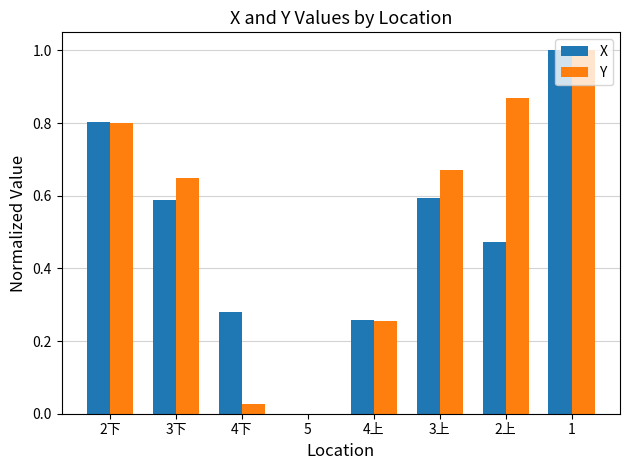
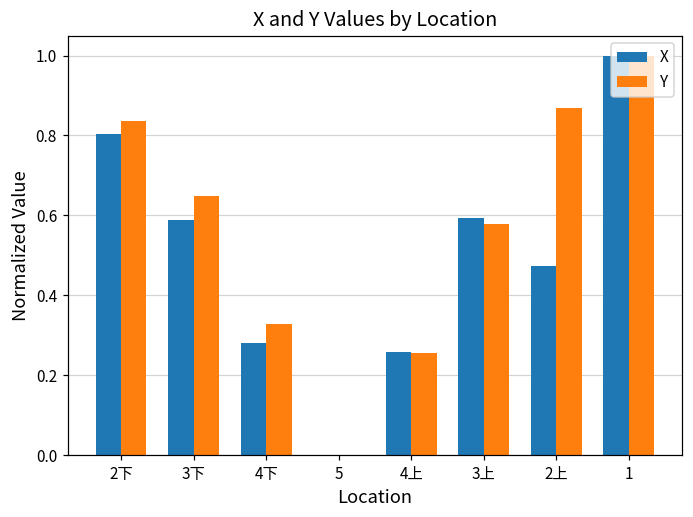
  {
    "X": {
      "2下": 0.80,
      "3下": 0.59,
      "4下": 0.28,
      "5": 0.00,
      "4上": 0.26,
      "3上": 0.59,
      "2上": 0.47
    },
    "Y": {
-     "2下": 0.80,
+     "2下": 0.84,
      "3下": 0.65,
-     "4下": 0.03,
+     "4下": 0.33,
      "5": 0.00,
      "4上": 0.26,
-     "3上": 0.67,
+     "3上": 0.58,
      "2上": 0.87
    }
  }
